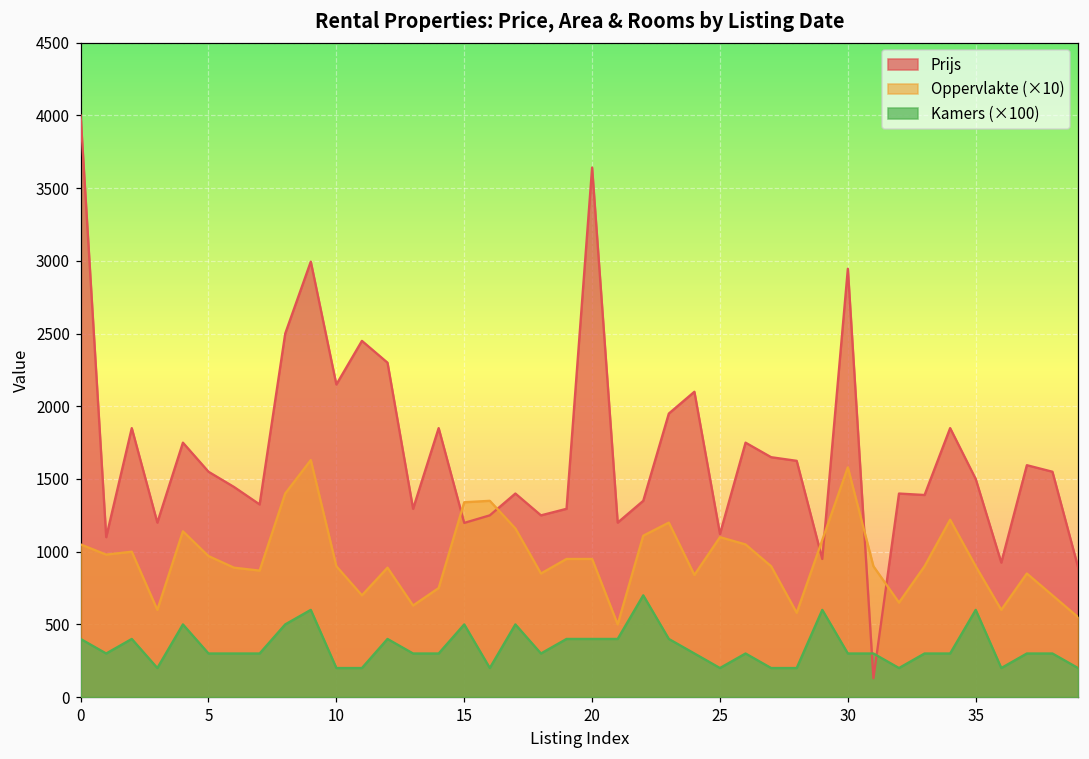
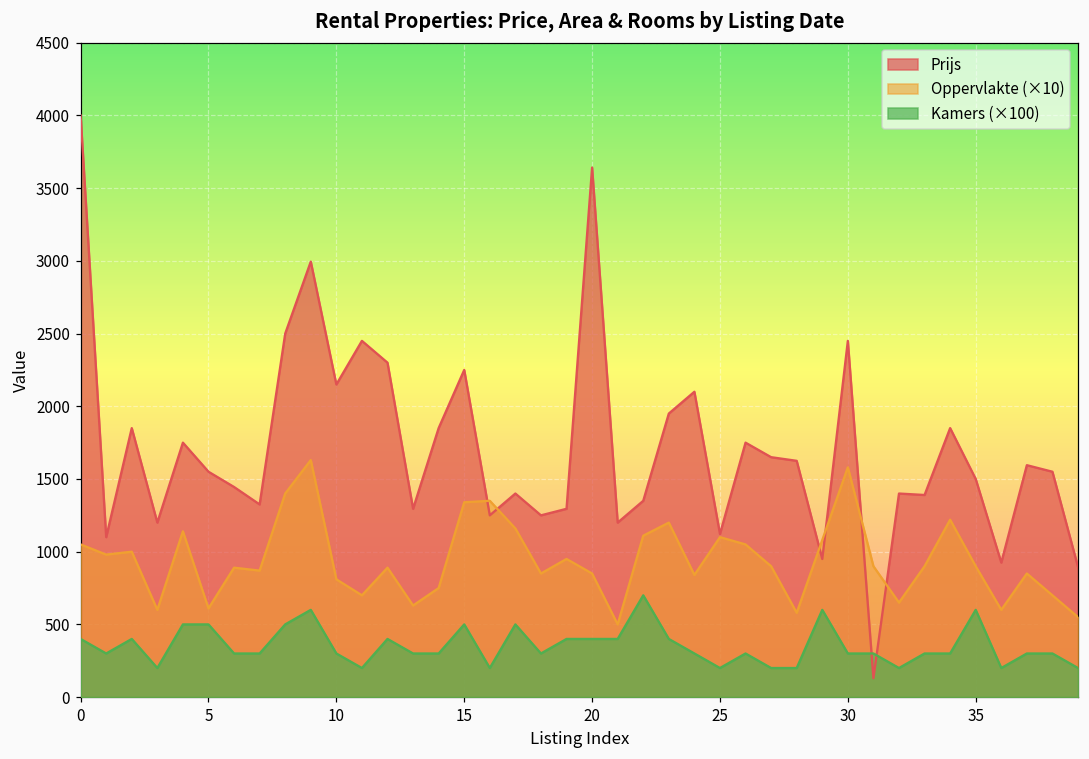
  {
    "Prijs": {
      "0": 4000,
      "5": 1550,
      "10": 2150,
-     "15": 1200,
+     "15": 2250,
      "20": 3640,
      "25": 1120,
-     "30": 2950,
+     "30": 2450,
      "35": 1500
    },
    "Oppervlakte (×10)": {
      "0": 1050,
-     "5": 970,
-     "10": 900,
+     "5": 610,
+     "10": 810,
      "15": 1340,
-     "20": 950,
+     "20": 850,
      "25": 1100,
      "30": 1580,
      "35": 900
    },
    "Kamers (×100)": {
      "0": 400,
-     "5": 300,
-     "10": 200,
+     "5": 500,
+     "10": 300,
      "15": 500,
      "20": 400,
      "25": 200,
      "30": 300,
      "35": 600
    }
  }
